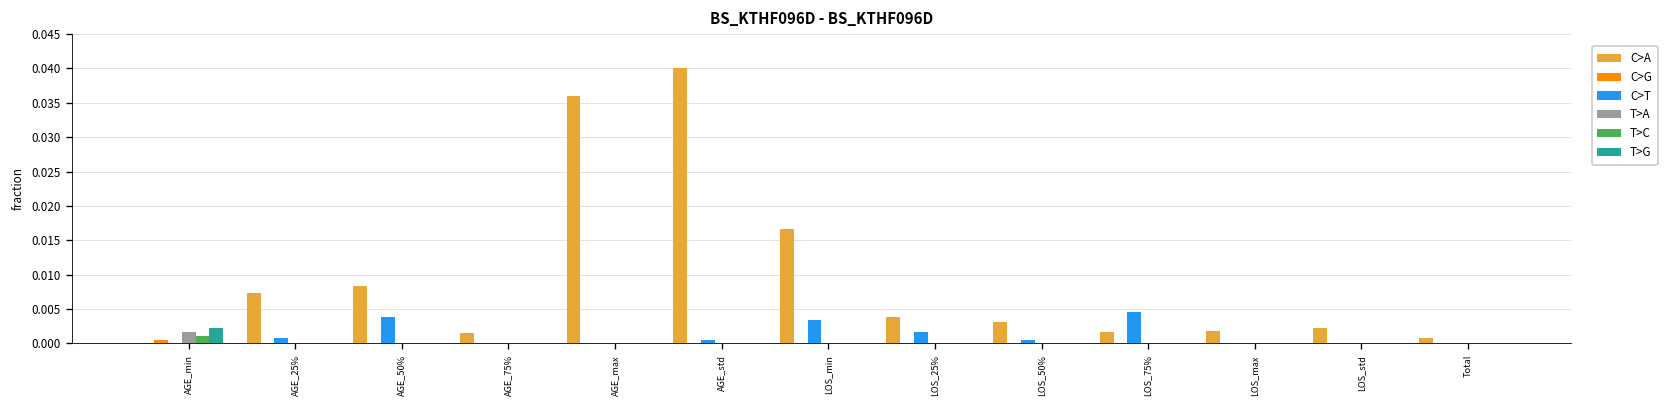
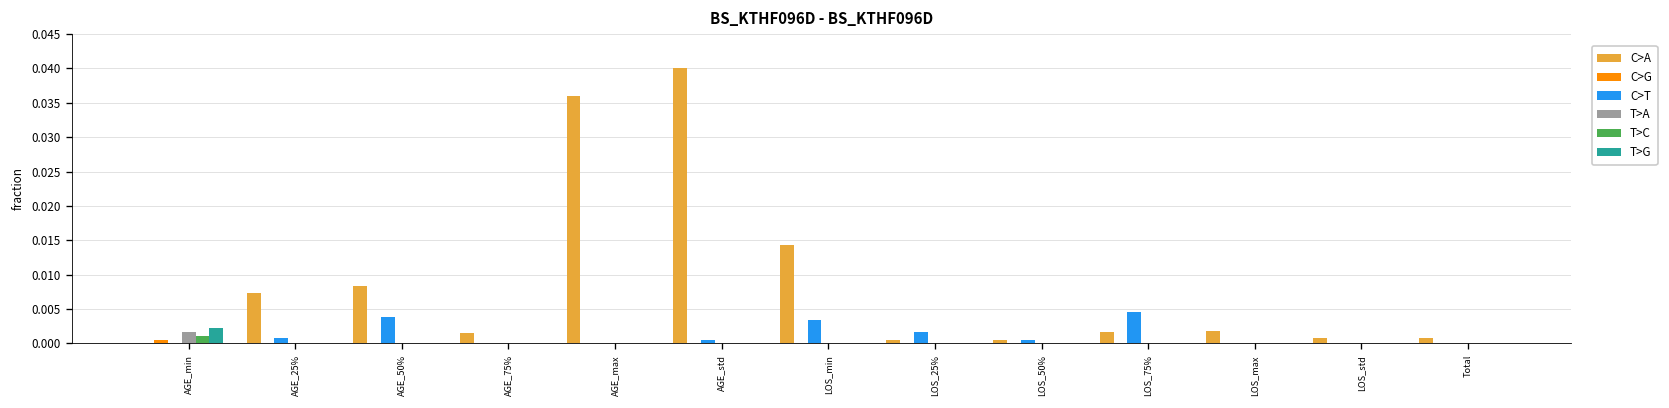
  {
    "C>A": {
      "AGE_min": 0.000,
      "AGE_25%": 0.007,
      "AGE_50%": 0.008,
      "AGE_75%": 0.002,
      "AGE_max": 0.036,
      "AGE_std": 0.040,
-     "LOS_min": 0.017,
-     "LOS_25%": 0.004,
-     "LOS_50%": 0.003,
+     "LOS_min": 0.014,
+     "LOS_25%": 0.001,
+     "LOS_50%": 0.001,
      "LOS_75%": 0.002,
      "LOS_max": 0.002,
-     "LOS_std": 0.002,
+     "LOS_std": 0.001,
      "Total": 0.001
    },
    "C>G": {
      "AGE_min": 0.001,
      "AGE_25%": 0.000,
      "AGE_50%": 0.000,
      "AGE_75%": 0.000,
      "AGE_max": 0.000,
      "AGE_std": 0.000,
      "LOS_min": 0.000,
      "LOS_25%": 0.000,
      "LOS_50%": 0.000,
      "LOS_75%": 0.000,
      "LOS_max": 0.000,
      "LOS_std": 0.000,
      "Total": 0.000
    },
    "C>T": {
      "AGE_min": 0.000,
      "AGE_25%": 0.001,
      "AGE_50%": 0.004,
      "AGE_75%": 0.000,
      "AGE_max": 0.000,
      "AGE_std": 0.001,
      "LOS_min": 0.003,
      "LOS_25%": 0.002,
      "LOS_50%": 0.001,
      "LOS_75%": 0.005,
      "LOS_max": 0.000,
      "LOS_std": 0.000,
      "Total": 0.000
    },
    "T>A": {
      "AGE_min": 0.002,
      "AGE_25%": 0.000,
      "AGE_50%": 0.000,
      "AGE_75%": 0.000,
      "AGE_max": 0.000,
      "AGE_std": 0.000,
      "LOS_min": 0.000,
      "LOS_25%": 0.000,
      "LOS_50%": 0.000,
      "LOS_75%": 0.000,
      "LOS_max": 0.000,
      "LOS_std": 0.000,
      "Total": 0.000
    },
    "T>C": {
      "AGE_min": 0.001,
      "AGE_25%": 0.000,
      "AGE_50%": 0.000,
      "AGE_75%": 0.000,
      "AGE_max": 0.000,
      "AGE_std": 0.000,
      "LOS_min": 0.000,
      "LOS_25%": 0.000,
      "LOS_50%": 0.000,
      "LOS_75%": 0.000,
      "LOS_max": 0.000,
      "LOS_std": 0.000,
      "Total": 0.000
    },
    "T>G": {
      "AGE_min": 0.002,
      "AGE_25%": 0.000,
      "AGE_50%": 0.000,
      "AGE_75%": 0.000,
      "AGE_max": 0.000,
      "AGE_std": 0.000,
      "LOS_min": 0.000,
      "LOS_25%": 0.000,
      "LOS_50%": 0.000,
      "LOS_75%": 0.000,
      "LOS_max": 0.000,
      "LOS_std": 0.000,
      "Total": 0.000
    }
  }
